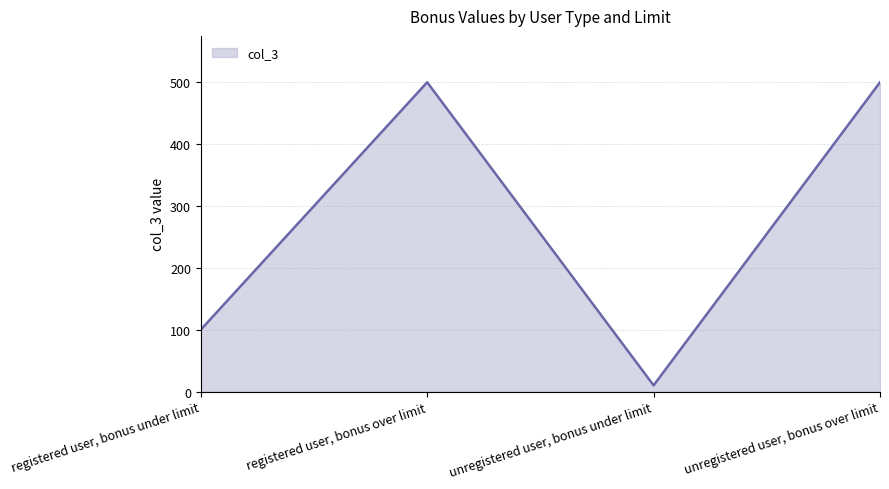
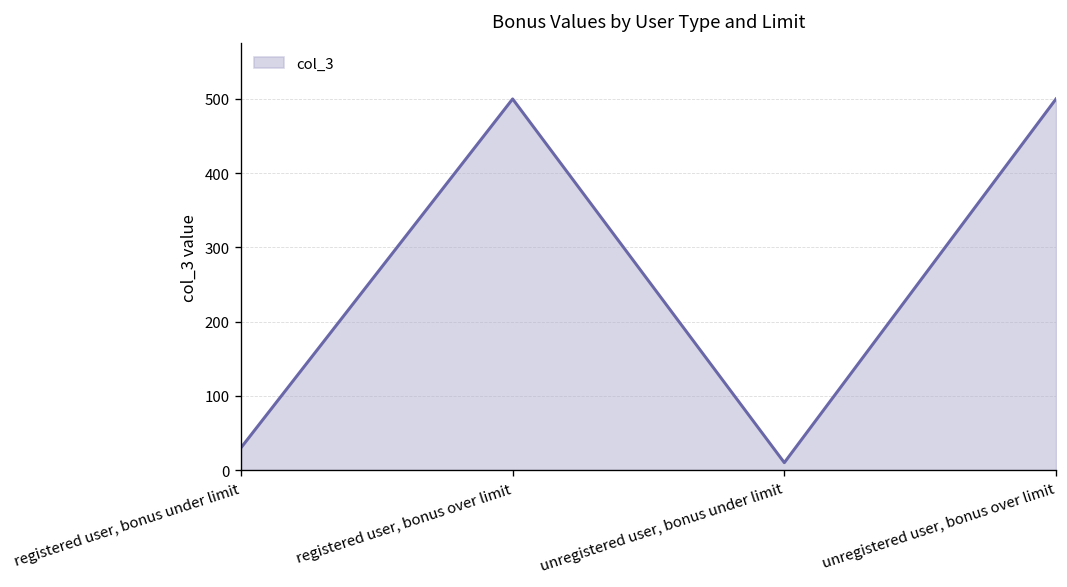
  {
-   "registered user, bonus under limit": 100,
+   "registered user, bonus under limit": 30,
    "registered user, bonus over limit": 500,
    "unregistered user, bonus under limit": 10,
    "unregistered user, bonus over limit": 500
  }
